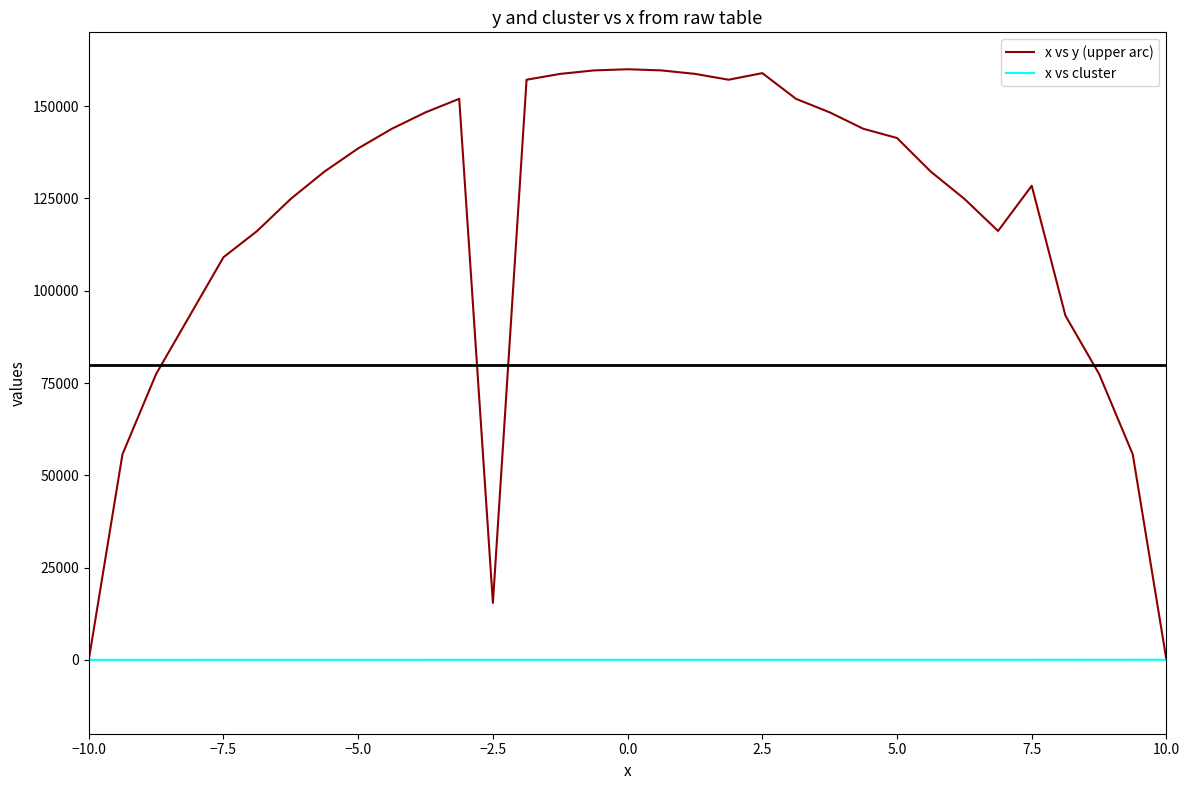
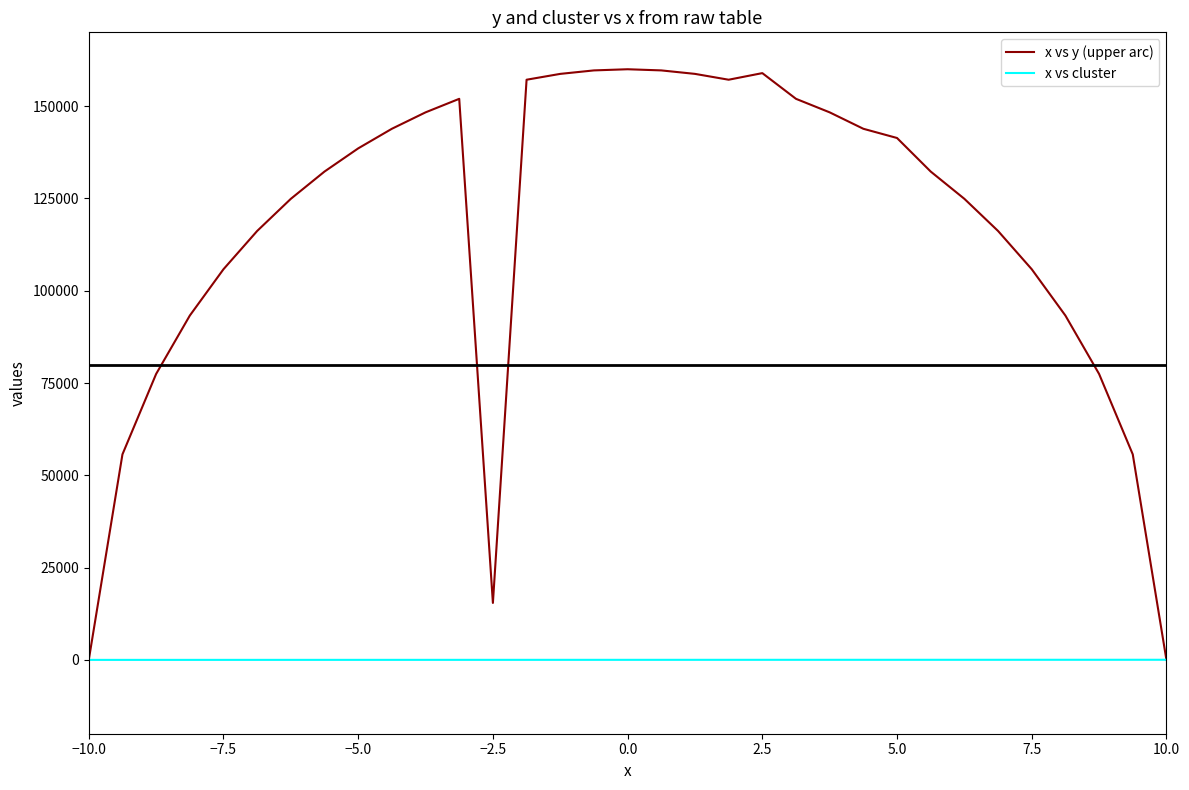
  {
    "x vs y (upper arc)": {
-     "−7.5": 109000,
+     "−7.5": 106000,
      "−5.0": 139000,
      "−2.5": 15000,
      "0.0": 160000,
      "2.5": 159000,
      "5.0": 141000,
-     "7.5": 128000
+     "7.5": 106000
    },
    "x vs cluster": {
      "−7.5": 0,
      "−5.0": 0,
      "−2.5": 0,
      "0.0": 0,
      "2.5": 0,
      "5.0": 0,
      "7.5": 0
    }
  }
